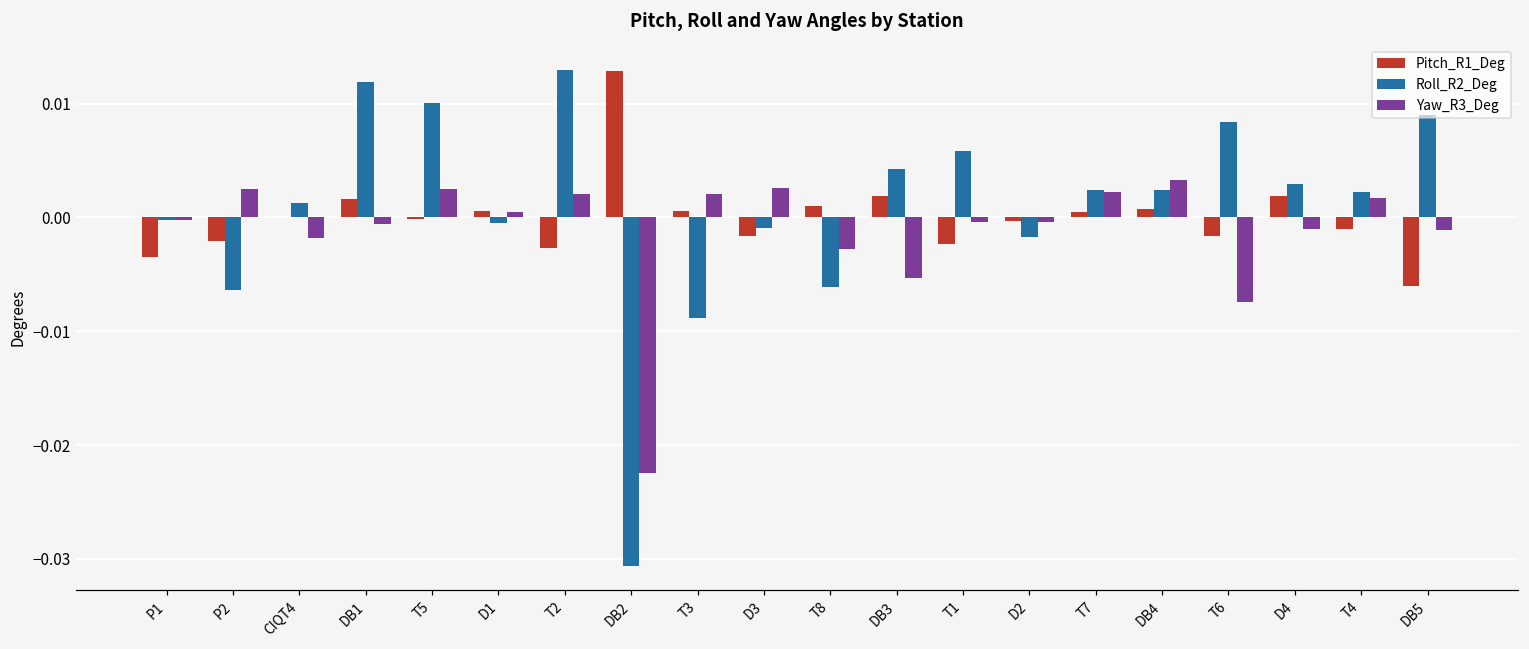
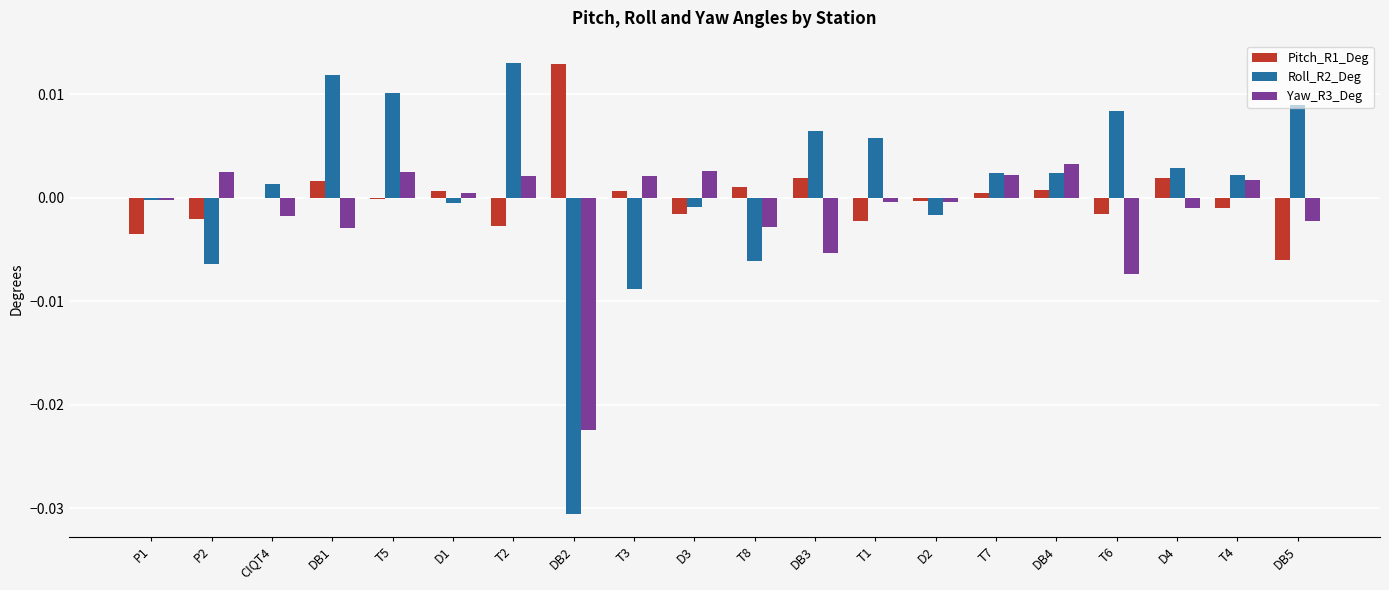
  {
    "Pitch_R1_Deg": {
      "P1": -0.0035,
      "P2": -0.0021,
      "CIQT4": 0.0000,
      "DB1": 0.0016,
      "D1": 0.0006,
      "T2": -0.0027,
      "DB2": 0.0129,
      "T3": 0.0006,
      "D3": -0.0016,
      "T8": 0.0010,
      "DB3": 0.0019,
      "T1": -0.0023,
      "D2": -0.0003,
      "T7": 0.0005,
      "DB4": 0.0007,
      "T6": -0.0016,
      "D4": 0.0019,
      "T4": -0.0010,
      "DB5": -0.0060
    },
    "Roll_R2_Deg": {
      "P2": -0.0064,
      "CIQT4": 0.0013,
      "DB1": 0.0119,
      "T5": 0.0101,
      "D1": -0.0005,
      "T2": 0.0130,
      "DB2": -0.0306,
      "T3": -0.0088,
      "D3": -0.0009,
      "T8": -0.0061,
-     "DB3": 0.0043,
+     "DB3": 0.0064,
      "T1": 0.0058,
      "D2": -0.0017,
      "T7": 0.0024,
      "DB4": 0.0024,
      "T6": 0.0084,
      "D4": 0.0029,
      "T4": 0.0022
    },
    "Yaw_R3_Deg": {
      "P2": 0.0025,
      "CIQT4": -0.0018,
-     "DB1": -0.0006,
+     "DB1": -0.0029,
      "T5": 0.0025,
      "D1": 0.0005,
      "T2": 0.0021,
      "DB2": -0.0225,
      "T3": 0.0021,
      "D3": 0.0026,
      "T8": -0.0028,
      "DB3": -0.0053,
      "T1": -0.0004,
      "D2": -0.0004,
      "T7": 0.0022,
      "DB4": 0.0033,
      "T6": -0.0074,
      "D4": -0.0010,
      "T4": 0.0017,
-     "DB5": -0.0011
+     "DB5": -0.0023
    }
  }
